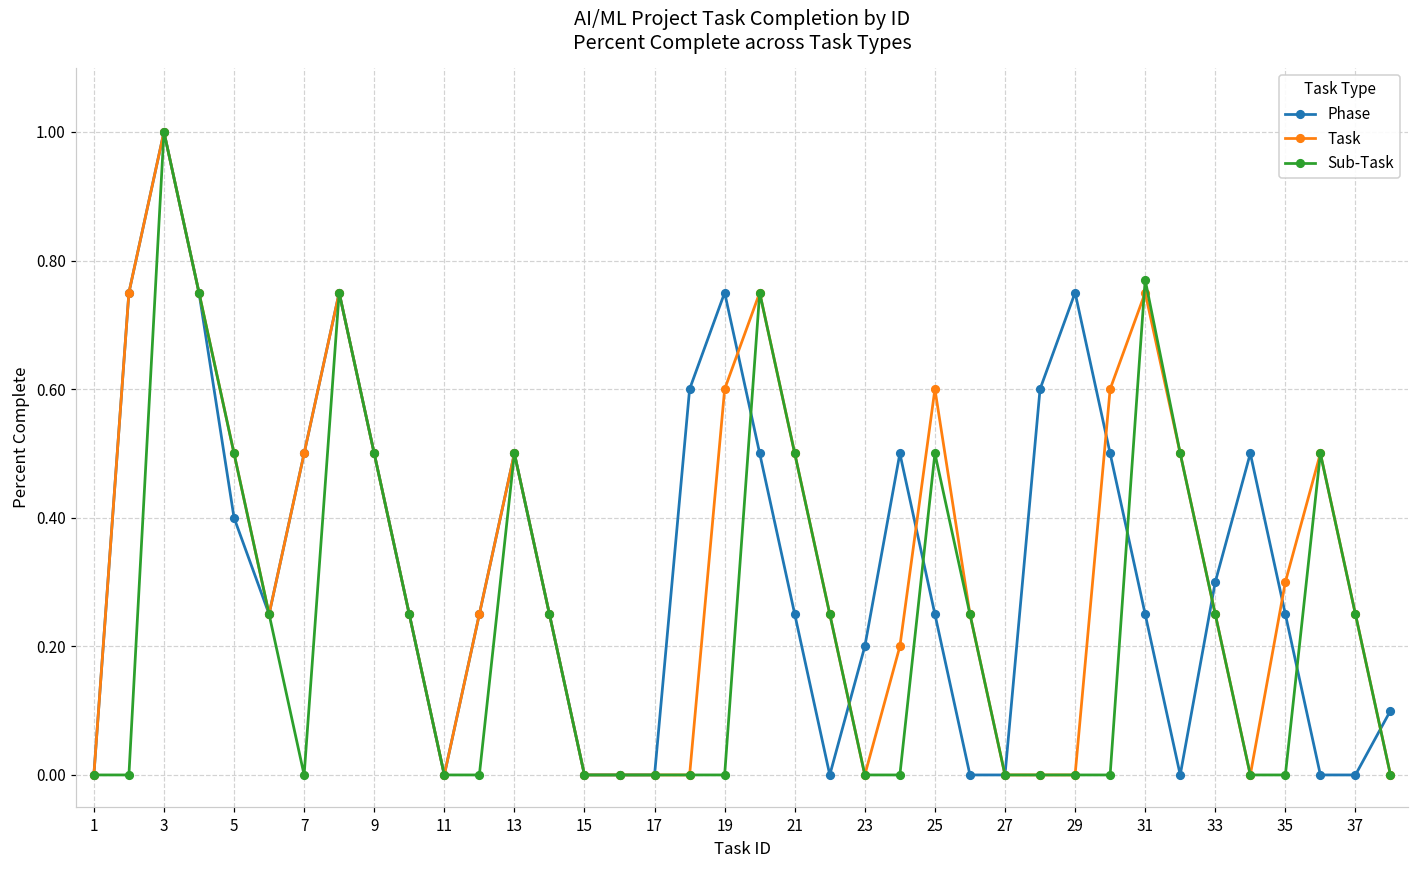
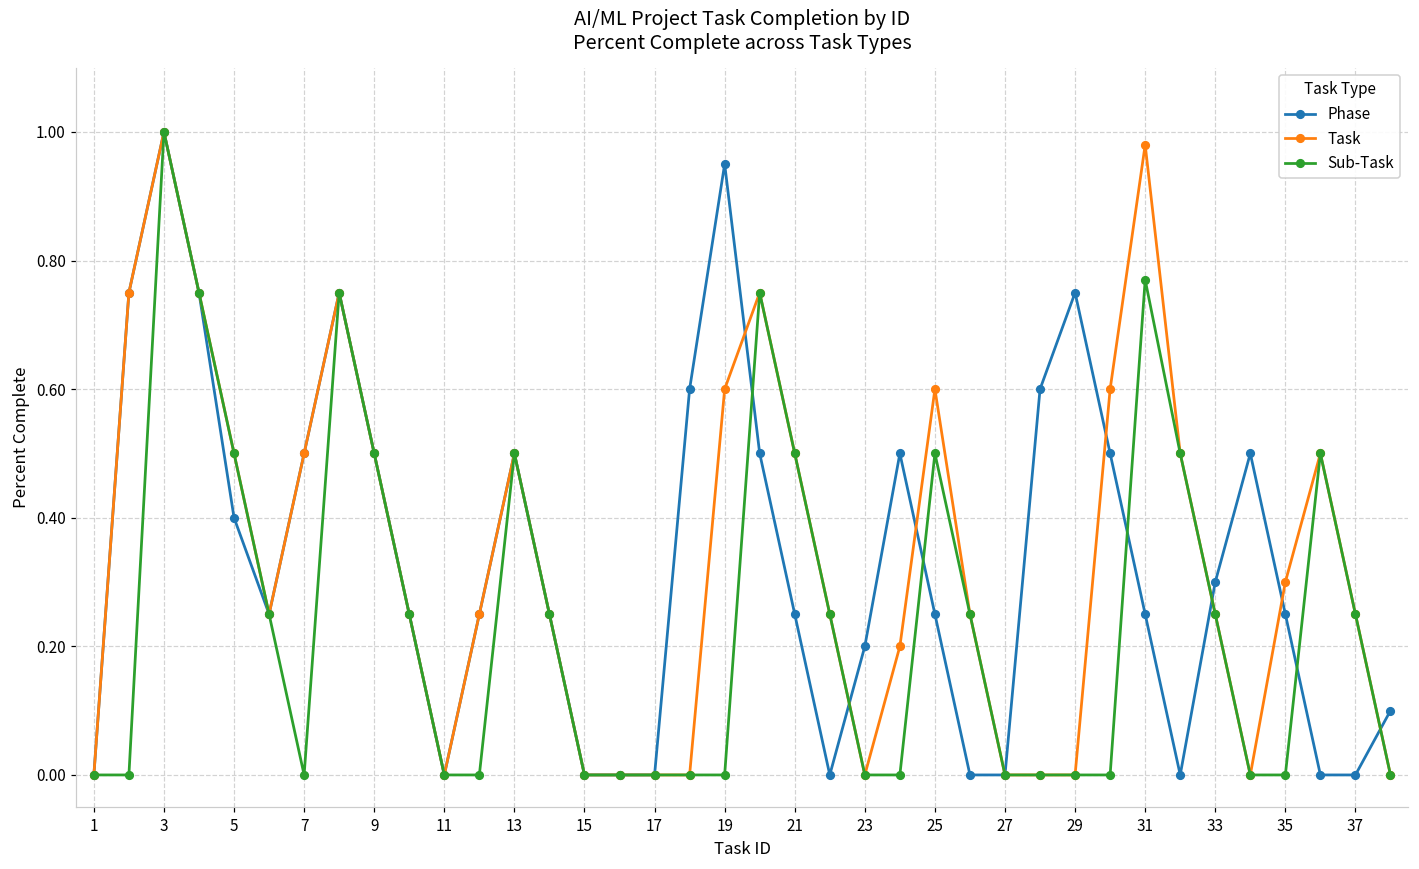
  {
    "Phase": {
      "5": 0.40,
-     "19": 0.75,
+     "19": 0.95,
      "21": 0.25,
      "23": 0.20,
      "25": 0.25,
      "29": 0.75,
      "31": 0.25,
      "33": 0.30,
      "35": 0.25,
      "37": 0.00
    },
    "Task": {
      "19": 0.60,
      "25": 0.60,
-     "31": 0.75,
+     "31": 0.98,
      "35": 0.30
    },
    "Sub-Task": {
      "7": 0.00,
      "19": 0.00,
      "25": 0.50,
      "31": 0.77,
      "35": 0.00
    }
  }
